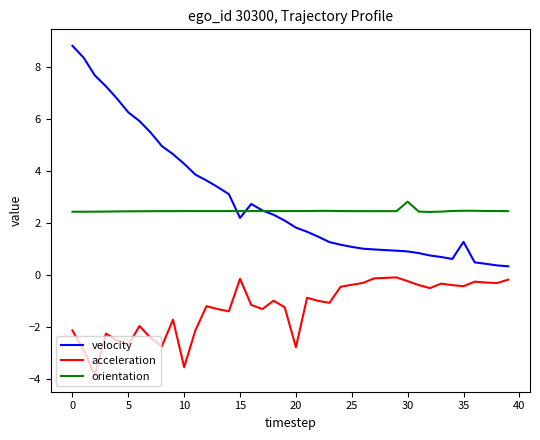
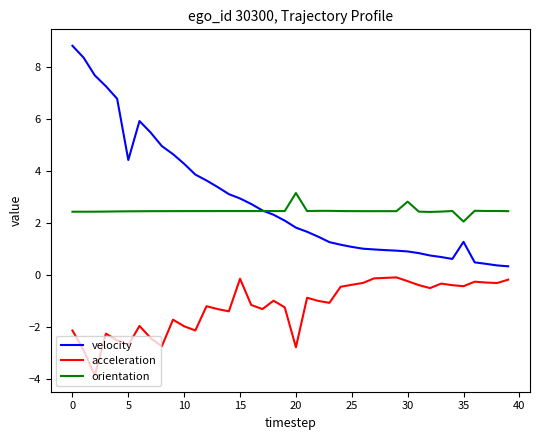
  {
    "velocity": {
      "0": 8.8,
-     "5": 6.3,
+     "5": 4.4,
      "10": 4.3,
-     "15": 2.2,
+     "15": 2.9,
      "20": 1.8,
      "25": 1.1,
      "30": 0.9,
      "35": 1.3
    },
    "acceleration": {
      "0": -2.1,
-     "10": -3.6,
+     "10": -2.0,
      "15": -0.1,
      "20": -2.8,
      "25": -0.4,
      "30": -0.2,
      "35": -0.4
    },
    "orientation": {
      "0": 2.4,
      "5": 2.5,
      "10": 2.5,
      "15": 2.5,
-     "20": 2.5,
+     "20": 3.2,
      "25": 2.5,
      "30": 2.8,
-     "35": 2.5
+     "35": 2.1
    }
  }
